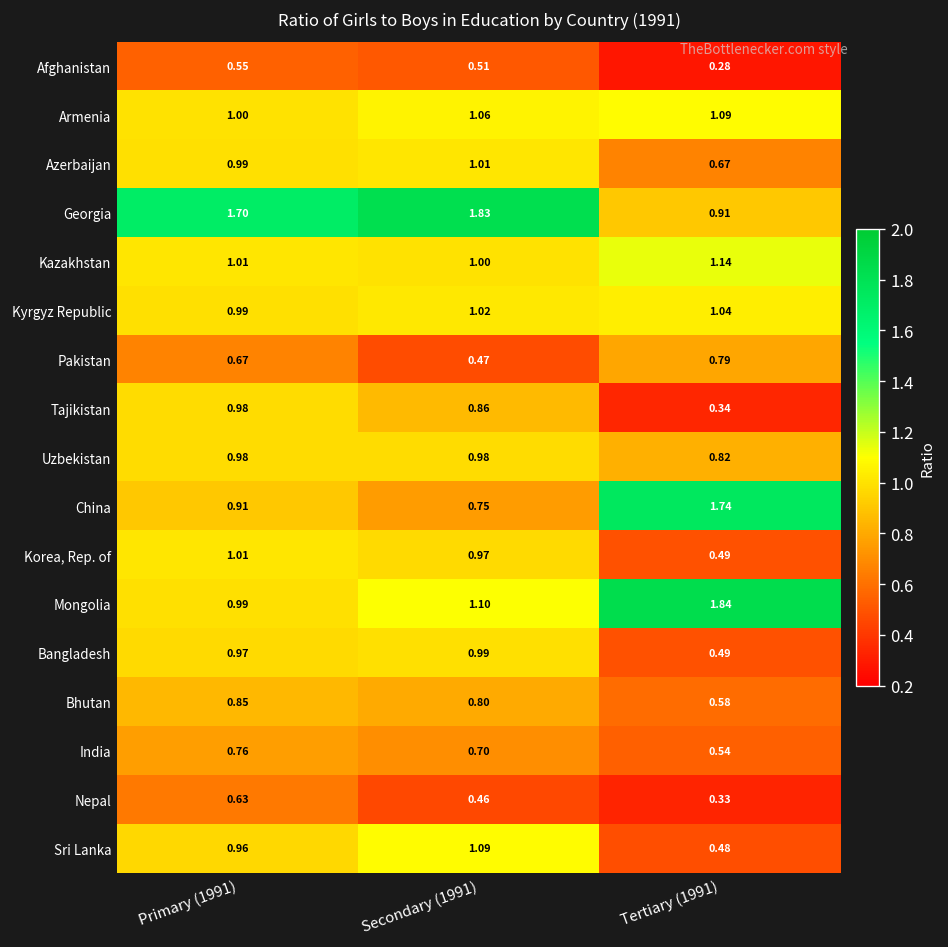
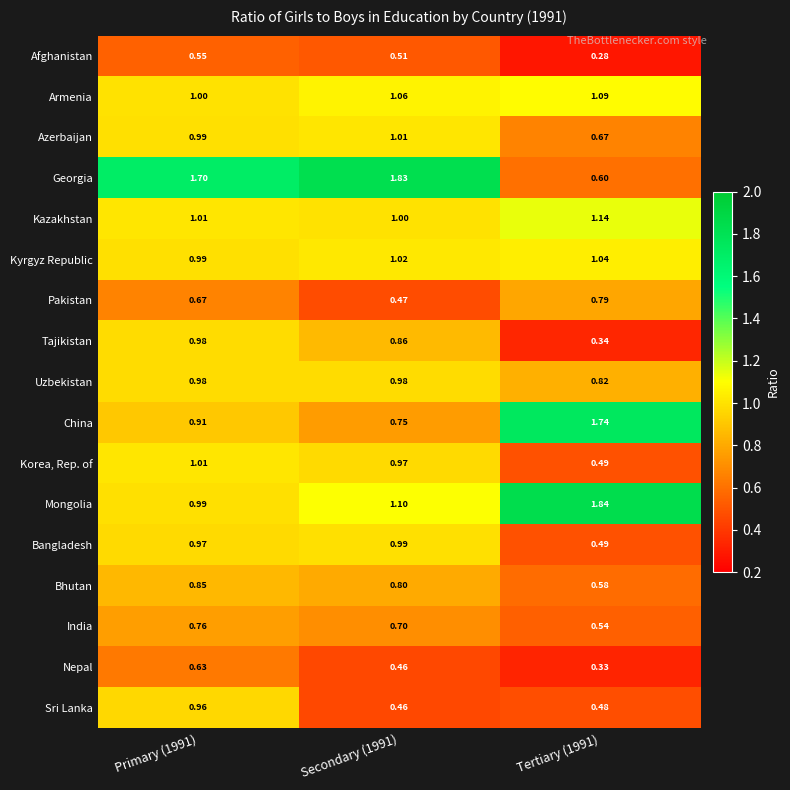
  {
    "Afghanistan": {
      "Primary (1991)": 0.55,
      "Secondary (1991)": 0.51
    },
    "Armenia": {
      "Primary (1991)": 1.00,
      "Secondary (1991)": 1.06,
      "Tertiary (1991)": 1.09
    },
    "Azerbaijan": {
      "Primary (1991)": 0.99,
      "Secondary (1991)": 1.01,
      "Tertiary (1991)": 0.67
    },
    "Georgia": {
      "Primary (1991)": 1.70,
      "Secondary (1991)": 1.83,
-     "Tertiary (1991)": 0.91
+     "Tertiary (1991)": 0.60
    },
    "Kazakhstan": {
      "Primary (1991)": 1.01,
      "Secondary (1991)": 1.00,
      "Tertiary (1991)": 1.14
    },
    "Kyrgyz Republic": {
      "Primary (1991)": 0.99,
      "Secondary (1991)": 1.02,
      "Tertiary (1991)": 1.04
    },
    "Pakistan": {
      "Primary (1991)": 0.67,
      "Secondary (1991)": 0.47,
      "Tertiary (1991)": 0.79
    },
    "Tajikistan": {
      "Primary (1991)": 0.98,
      "Secondary (1991)": 0.86,
      "Tertiary (1991)": 0.34
    },
    "Uzbekistan": {
      "Primary (1991)": 0.98,
      "Secondary (1991)": 0.98,
      "Tertiary (1991)": 0.82
    },
    "China": {
      "Primary (1991)": 0.91,
      "Secondary (1991)": 0.75,
      "Tertiary (1991)": 1.74
    },
    "Korea, Rep. of": {
      "Primary (1991)": 1.01,
      "Secondary (1991)": 0.97,
      "Tertiary (1991)": 0.49
    },
    "Mongolia": {
      "Primary (1991)": 0.99,
      "Secondary (1991)": 1.10,
      "Tertiary (1991)": 1.84
    },
    "Bangladesh": {
      "Primary (1991)": 0.97,
      "Secondary (1991)": 0.99,
      "Tertiary (1991)": 0.49
    },
    "Bhutan": {
      "Primary (1991)": 0.85,
      "Secondary (1991)": 0.80,
      "Tertiary (1991)": 0.58
    },
    "India": {
      "Primary (1991)": 0.76,
      "Secondary (1991)": 0.70,
      "Tertiary (1991)": 0.54
    },
    "Nepal": {
      "Primary (1991)": 0.63,
      "Secondary (1991)": 0.46,
      "Tertiary (1991)": 0.33
    },
    "Sri Lanka": {
      "Primary (1991)": 0.96,
-     "Secondary (1991)": 1.09,
+     "Secondary (1991)": 0.46,
      "Tertiary (1991)": 0.48
    }
  }
